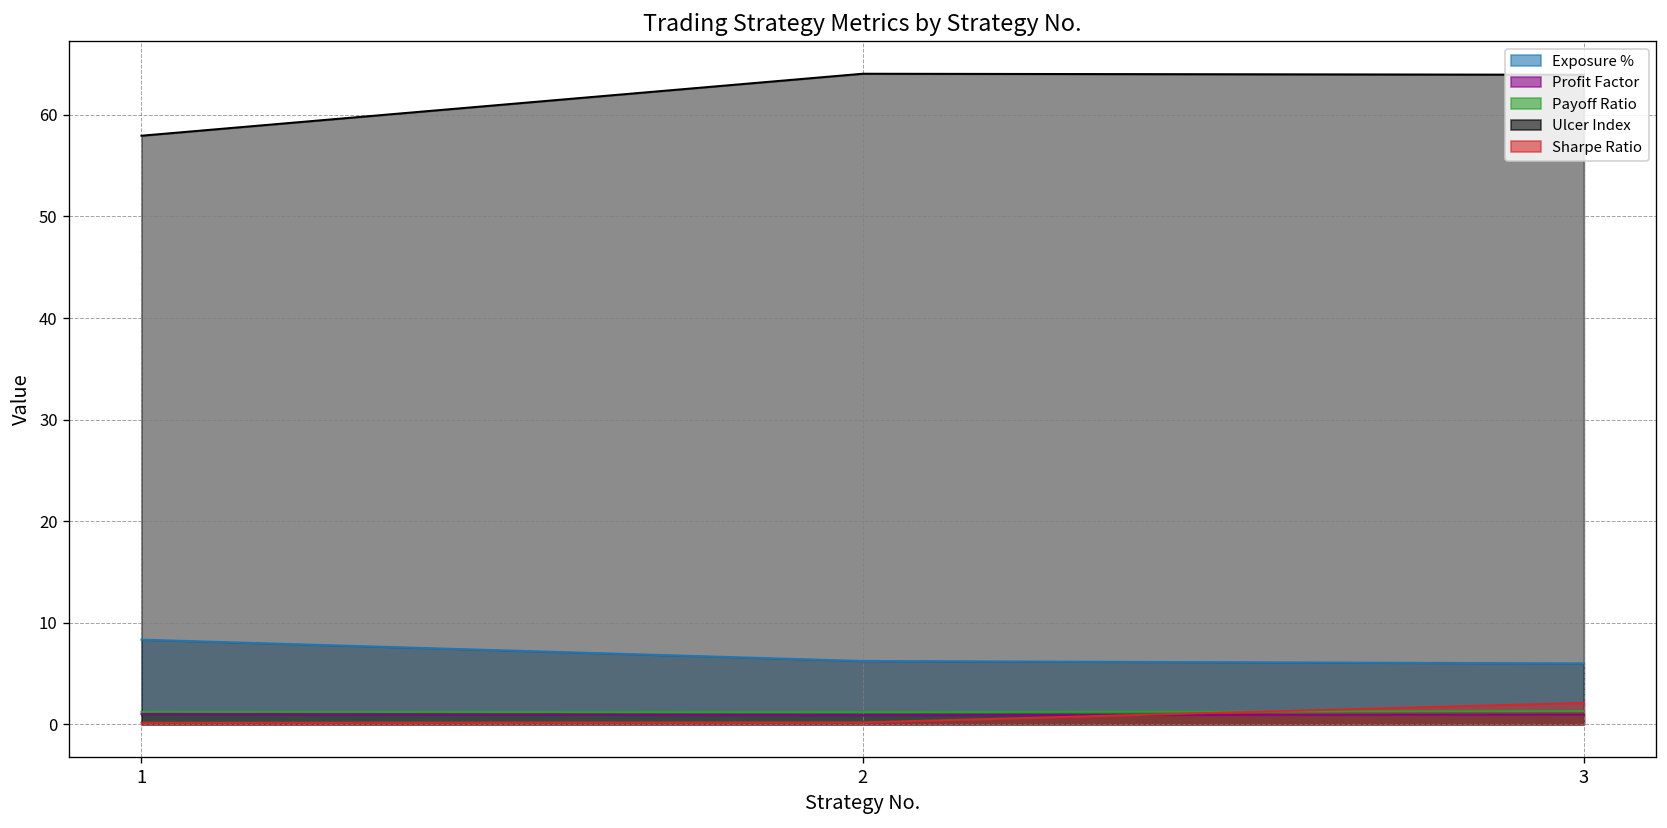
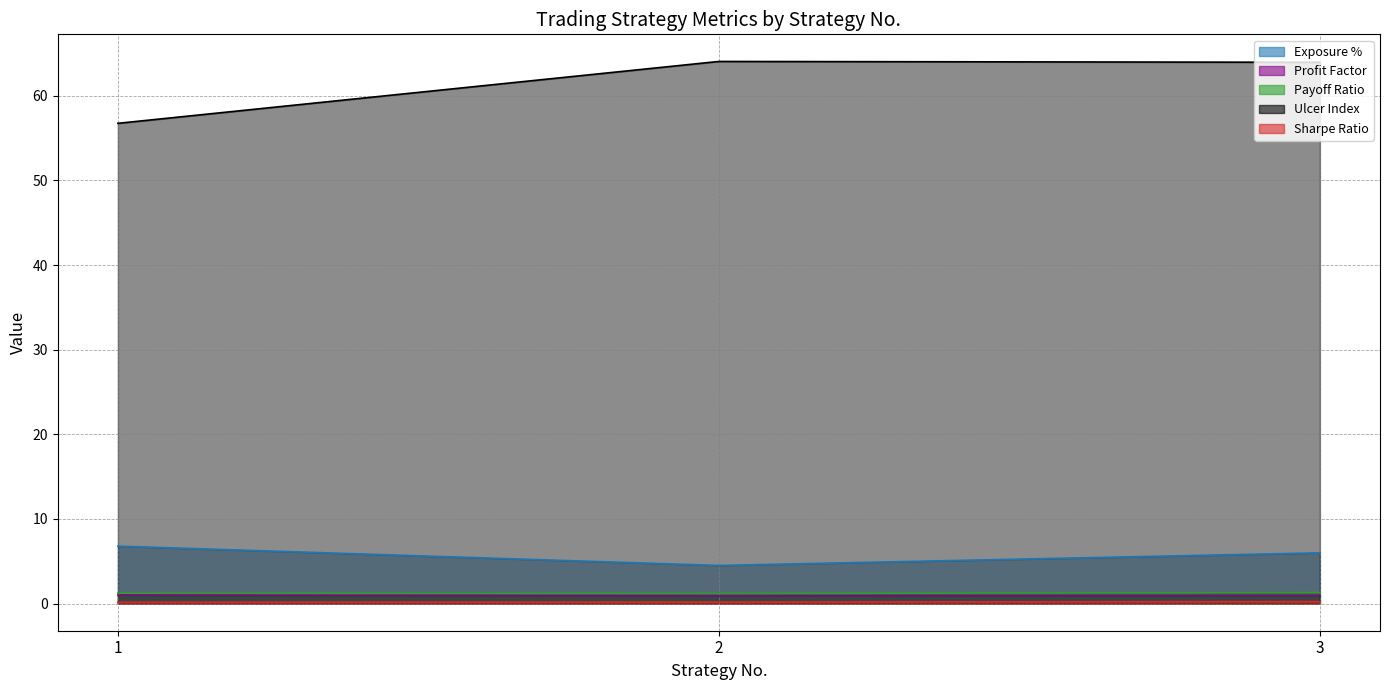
  {
    "Exposure %": {
-     "1": 8,
-     "2": 6,
+     "1": 7,
+     "2": 5,
      "3": 6
    },
    "Profit Factor": {
      "3": 1
    },
    "Payoff Ratio": {
      "3": 1
    },
    "Ulcer Index": {
-     "1": 58,
+     "1": 57,
      "2": 64
    },
    "Sharpe Ratio": {
      "1": 0,
      "2": 0,
-     "3": 2
+     "3": 0
    }
  }
